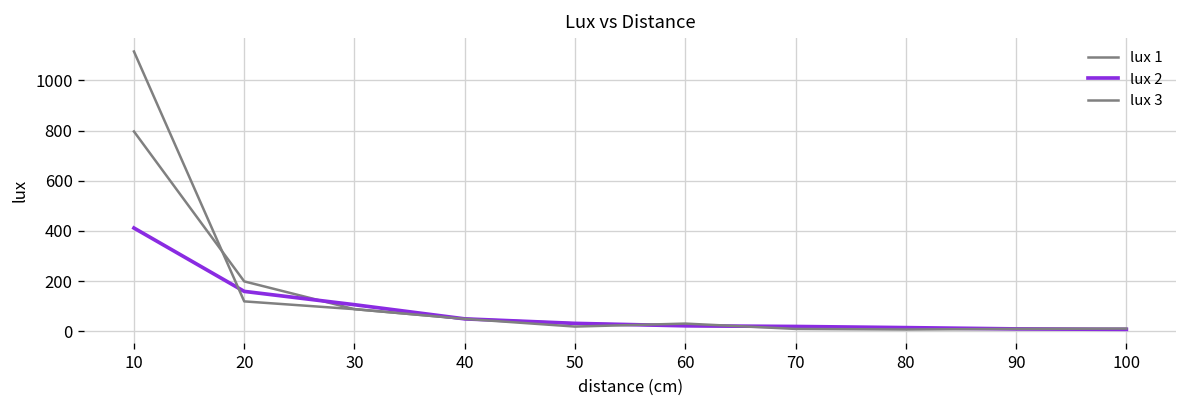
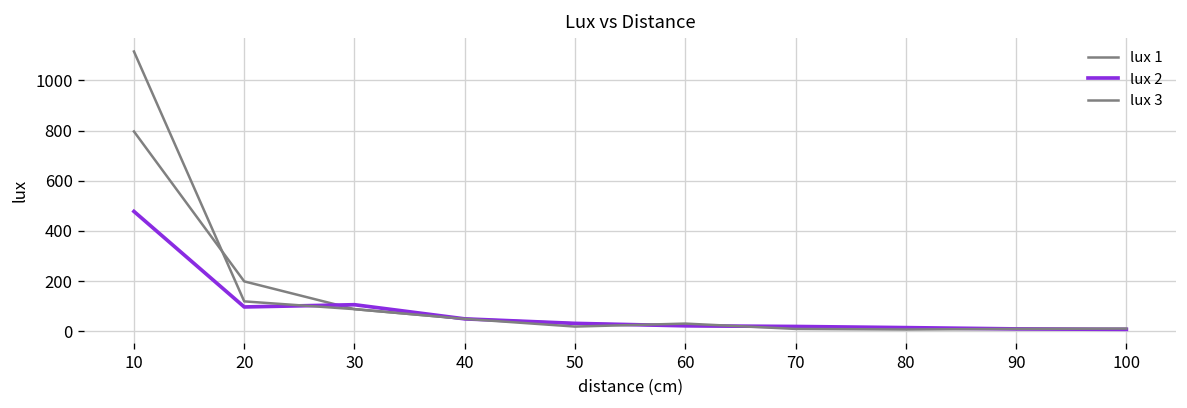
  {
    "lux 2": {
-     "10": 410,
-     "20": 160,
+     "10": 480,
+     "20": 100,
      "30": 110
    }
  }
